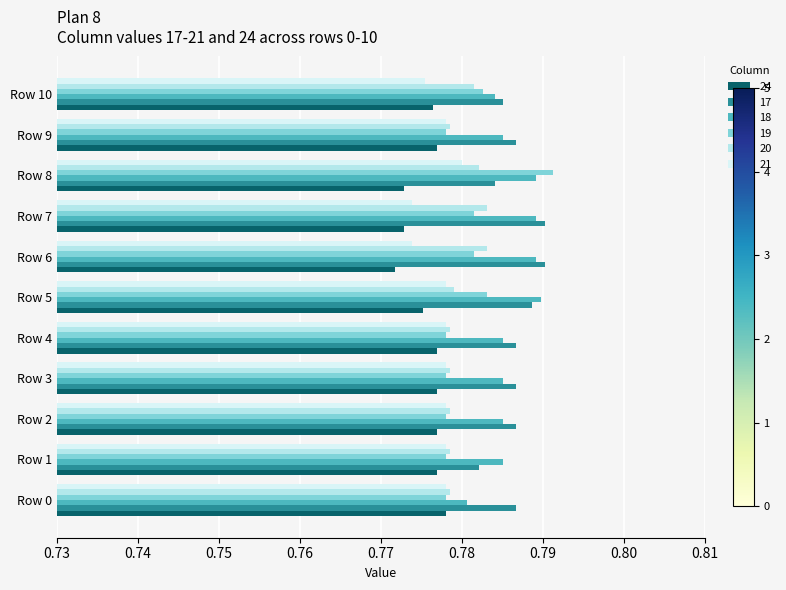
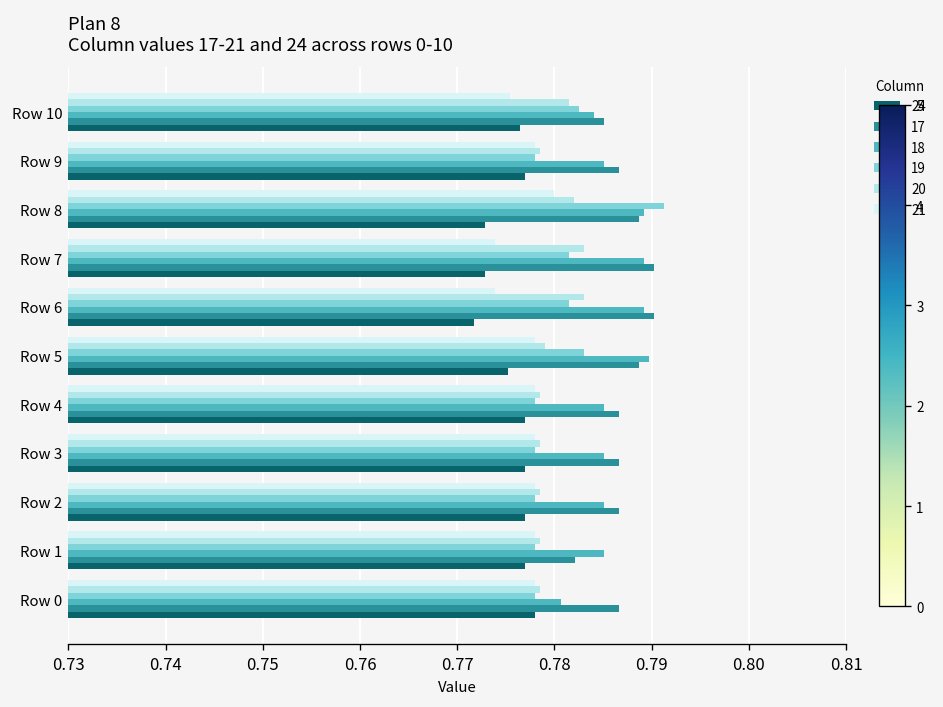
  {
    "24": {
      "Row 10": 0.776,
      "Row 9": 0.777,
      "Row 8": 0.773,
      "Row 7": 0.773,
      "Row 6": 0.772,
      "Row 5": 0.775,
      "Row 4": 0.777,
      "Row 3": 0.777,
      "Row 2": 0.777,
      "Row 1": 0.777,
      "Row 0": 0.778
    },
    "17": {
      "Row 10": 0.785,
      "Row 9": 0.787,
-     "Row 8": 0.784,
+     "Row 8": 0.789,
      "Row 7": 0.790,
      "Row 6": 0.790,
      "Row 5": 0.789,
      "Row 4": 0.787,
      "Row 3": 0.787,
      "Row 2": 0.787,
      "Row 1": 0.782,
      "Row 0": 0.787
    },
    "18": {
      "Row 10": 0.784,
      "Row 9": 0.785,
      "Row 8": 0.789,
      "Row 7": 0.789,
      "Row 6": 0.789,
      "Row 5": 0.790,
      "Row 4": 0.785,
      "Row 3": 0.785,
      "Row 2": 0.785,
      "Row 1": 0.785,
      "Row 0": 0.781
    }
  }
